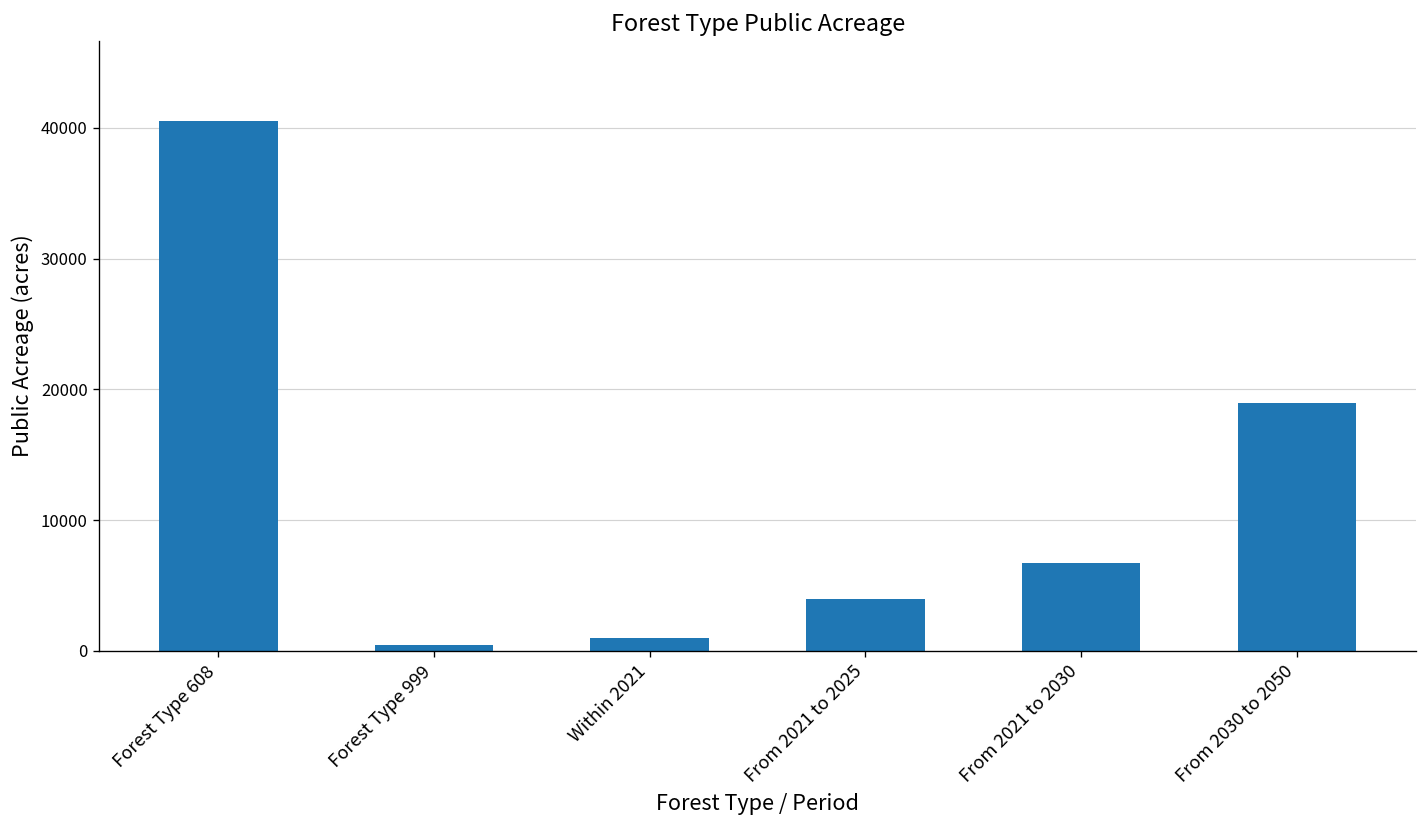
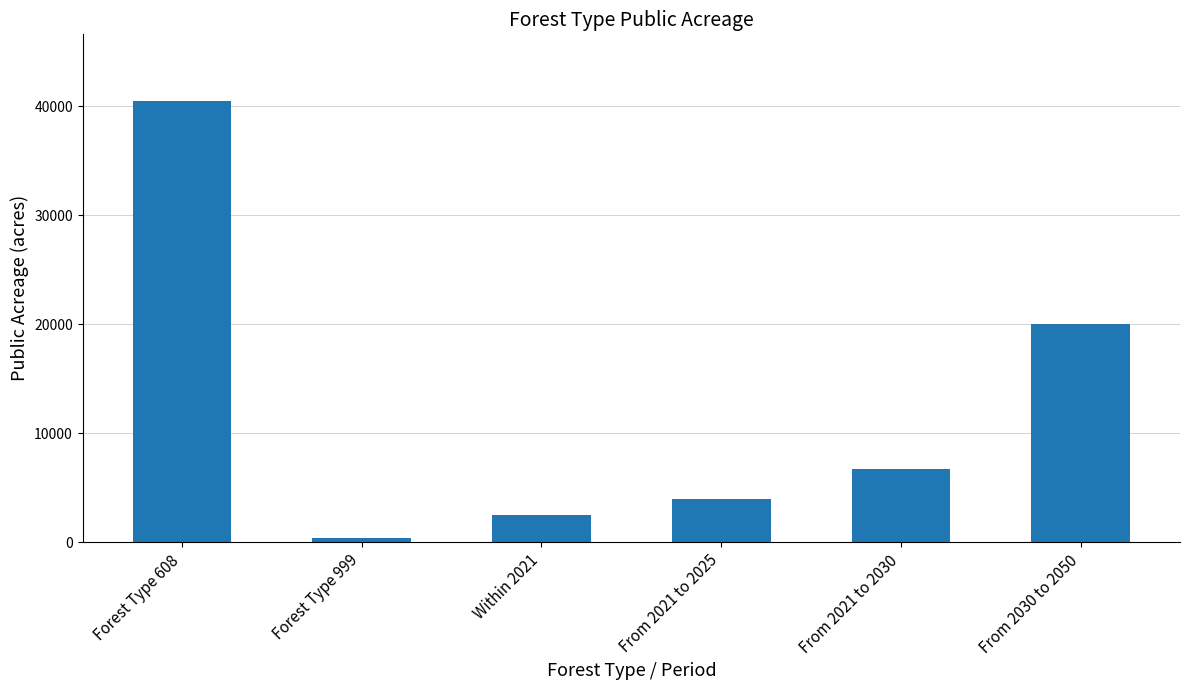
  {
    "Forest Type 608": 40500,
    "Forest Type 999": 400,
-   "Within 2021": 1000,
+   "Within 2021": 2500,
    "From 2021 to 2025": 4000,
    "From 2021 to 2030": 6700,
-   "From 2030 to 2050": 18900
+   "From 2030 to 2050": 20000
  }
